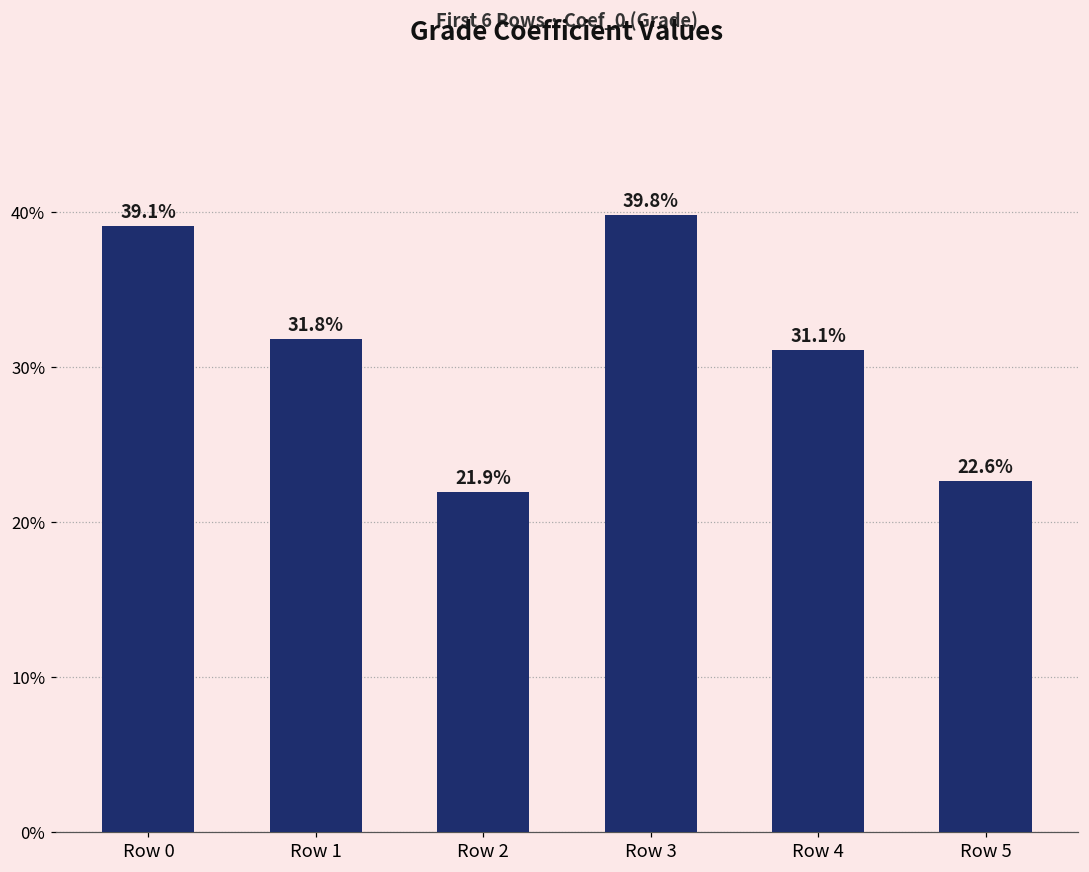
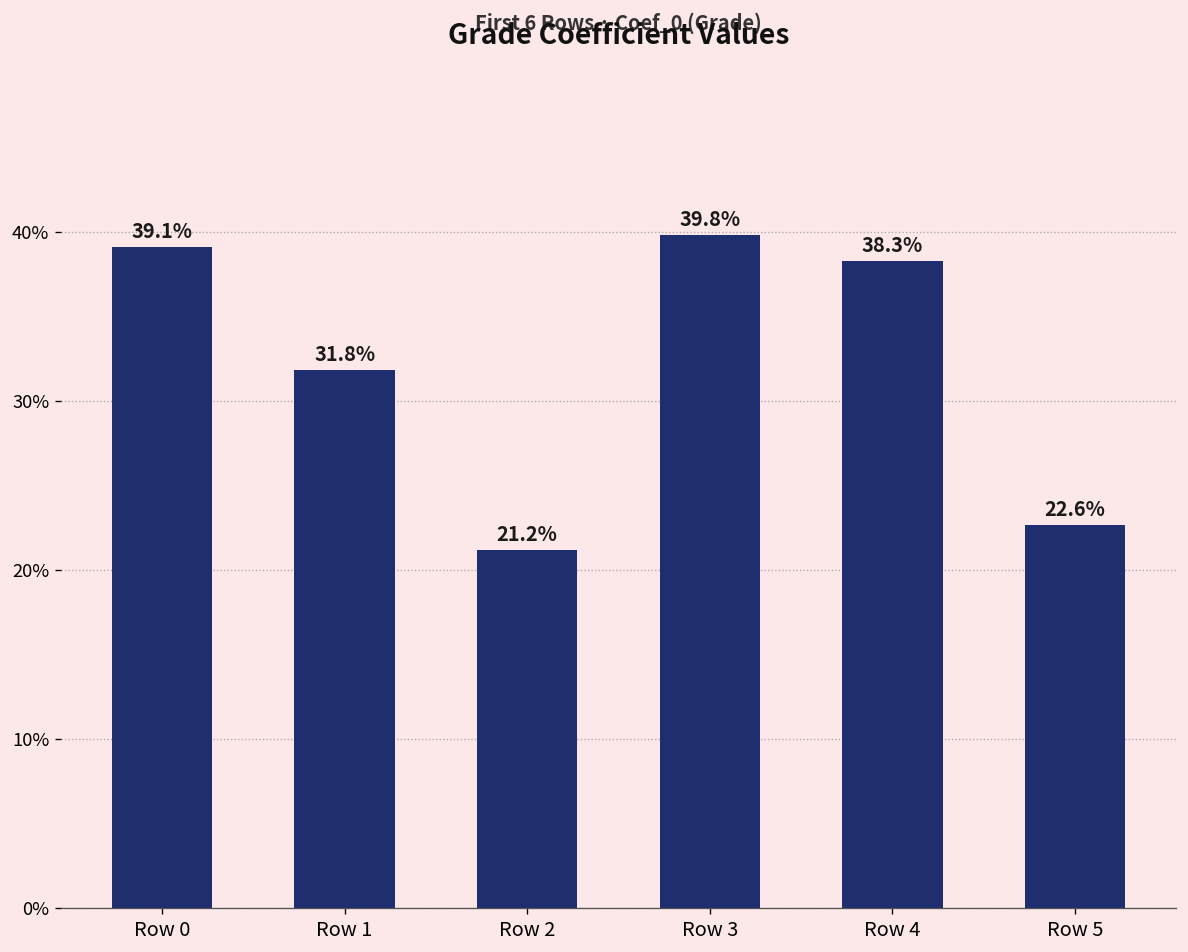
  {
    "Row 0": "39.1%",
    "Row 1": "31.8%",
-   "Row 2": "21.9%",
+   "Row 2": "21.2%",
    "Row 3": "39.8%",
-   "Row 4": "31.1%",
+   "Row 4": "38.3%",
    "Row 5": "22.6%"
  }
